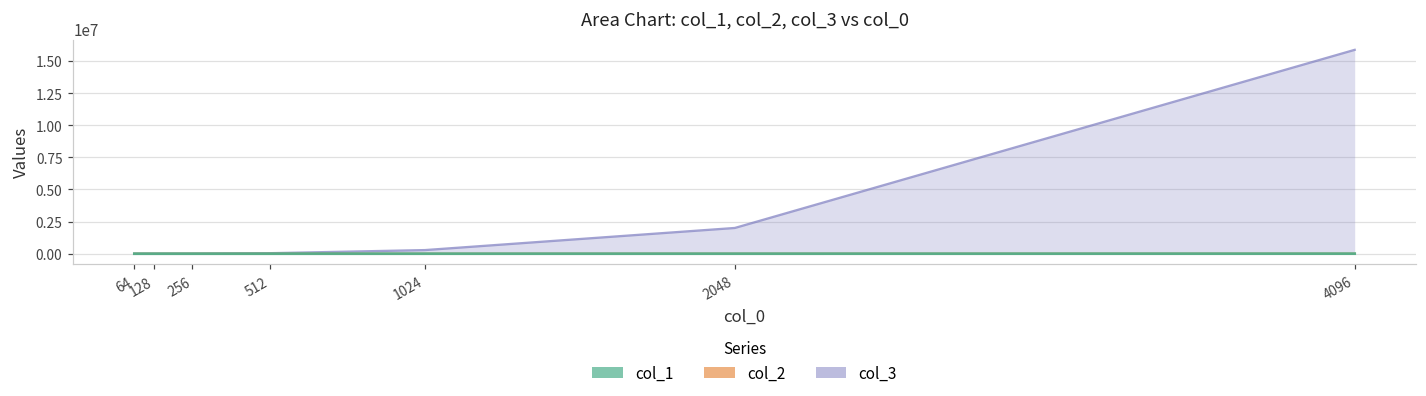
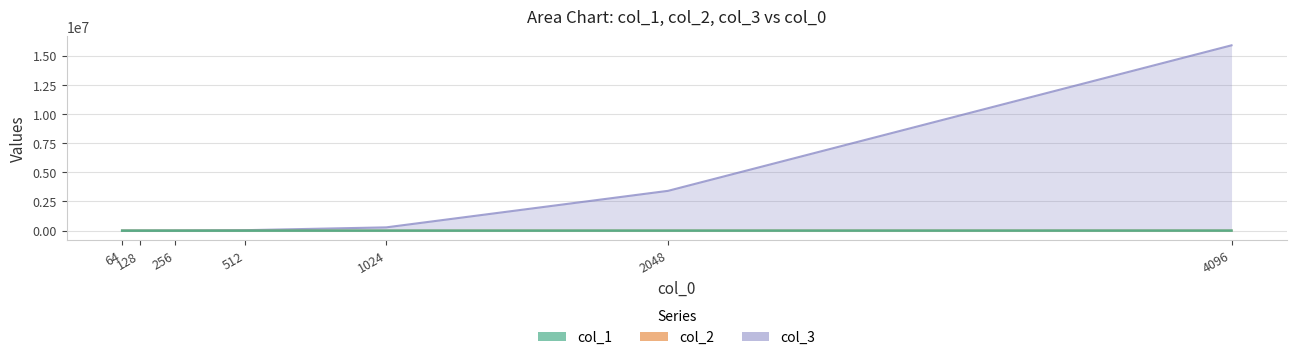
  {
    "col_3": {
      "1024": 300000,
-     "2048": 2000000,
+     "2048": 3400000,
      "4096": 15900000
    },
    "col_1": {
      "1024": 0,
      "2048": 0,
      "4096": 0
    }
  }
